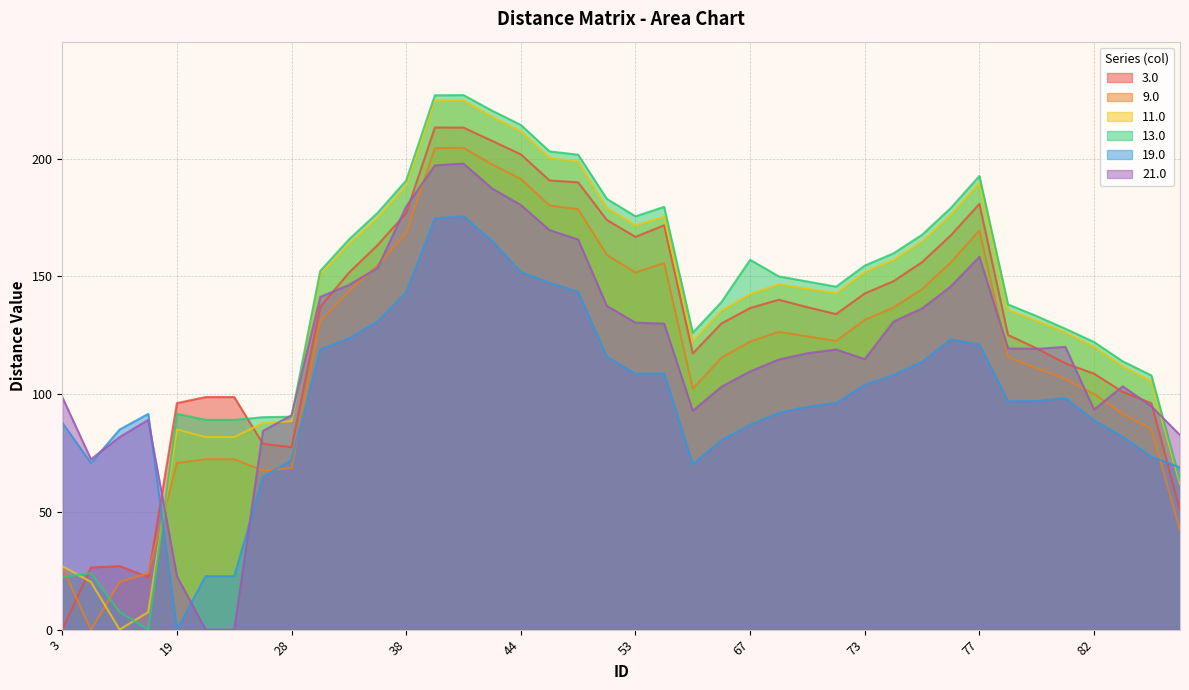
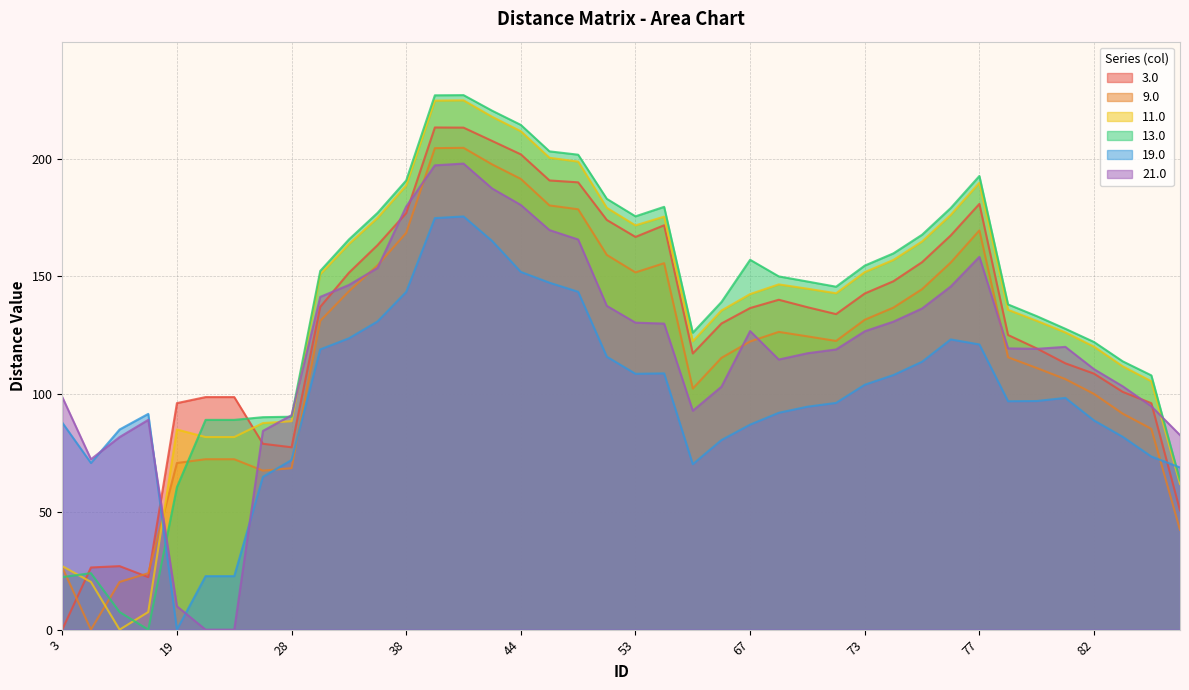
  {
    "13.0": {
      "3": 22,
-     "19": 92,
+     "19": 61,
      "38": 191,
      "44": 214,
      "53": 175,
      "67": 157,
      "73": 155,
      "77": 193,
      "82": 122
    },
    "19.0": {
      "3": 88,
      "19": 0,
      "28": 72,
      "38": 143,
      "44": 152,
      "53": 109,
      "67": 87,
      "73": 104,
      "77": 121,
      "82": 89
    },
    "21.0": {
      "3": 99,
-     "19": 23,
+     "19": 10,
      "38": 180,
      "44": 180,
      "53": 130,
-     "67": 110,
-     "73": 115,
+     "67": 127,
+     "73": 127,
      "77": 158,
-     "82": 93
+     "82": 111
    }
  }
